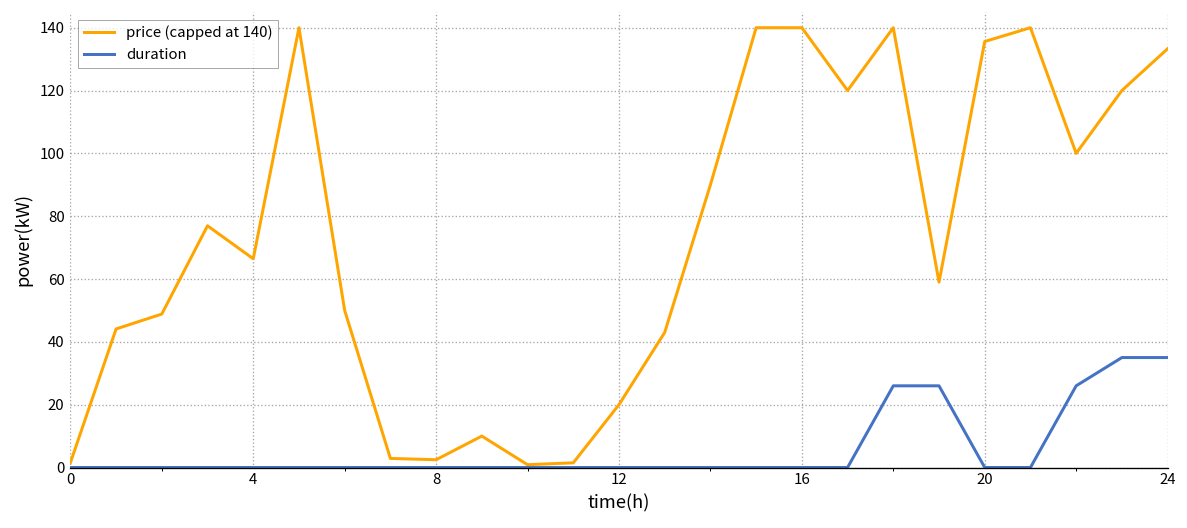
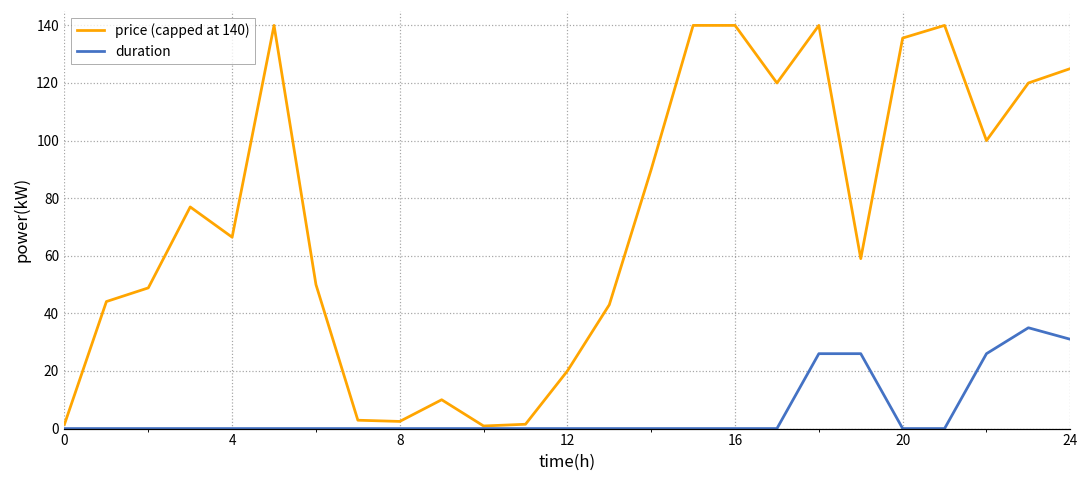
  {
    "price (capped at 140)": {
      "0": 2,
      "4": 66,
      "8": 2,
      "12": 20,
      "16": 140,
      "20": 136,
-     "24": 133
+     "24": 125
    },
    "duration": {
      "0": 0,
      "4": 0,
      "8": 0,
      "12": 0,
      "16": 0,
      "20": 0,
-     "24": 35
+     "24": 31
    }
  }
